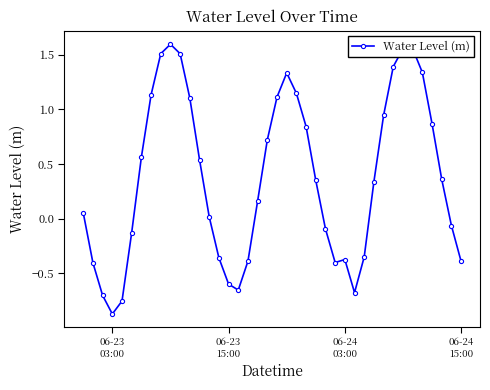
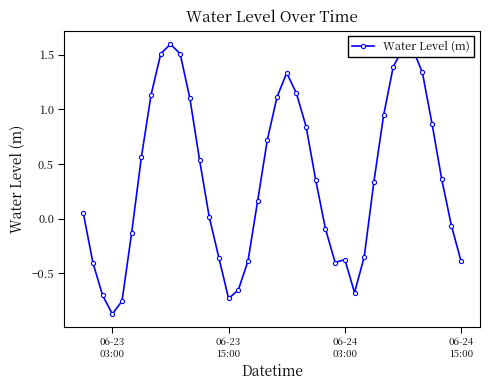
  {
    "06-23 03:00": -0.88,
-   "06-23 15:00": -0.60,
+   "06-23 15:00": -0.73,
    "06-24 03:00": -0.38,
    "06-24 15:00": -0.39
  }
